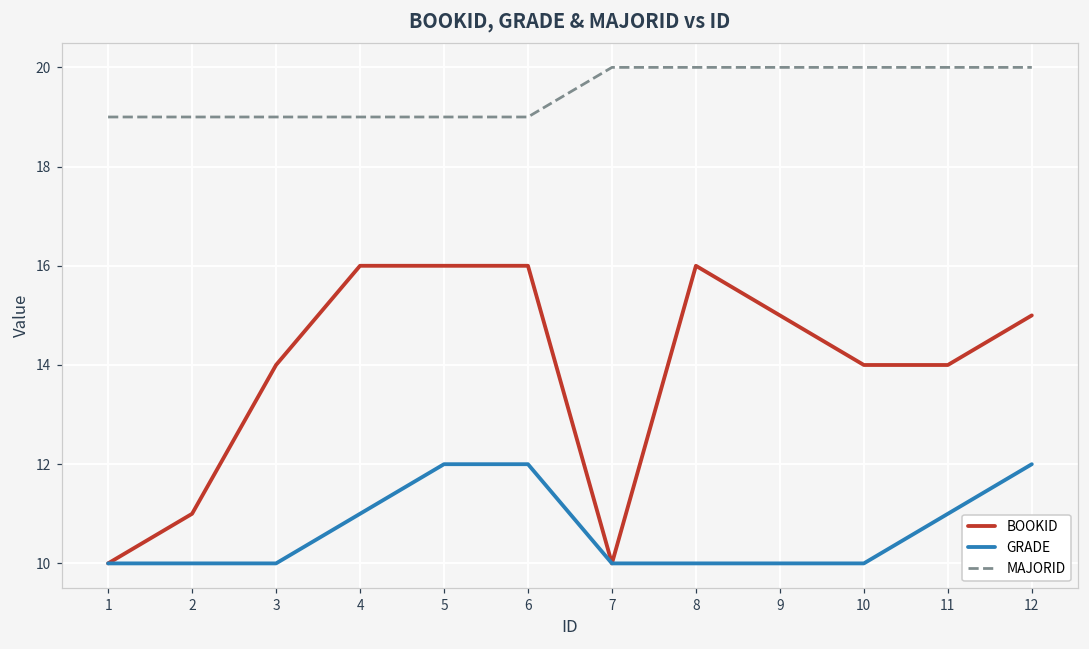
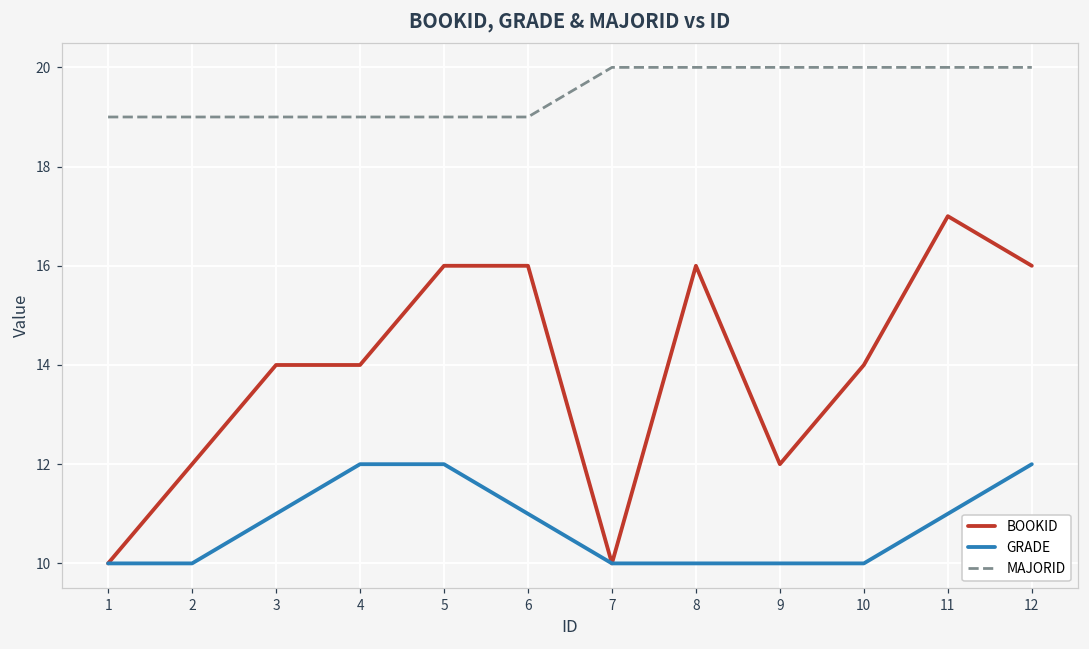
  {
    "BOOKID": {
-     "2": 11,
+     "2": 12,
      "3": 14,
-     "4": 16,
+     "4": 14,
      "5": 16,
      "6": 16,
      "8": 16,
-     "9": 15,
+     "9": 12,
      "10": 14,
-     "11": 14,
-     "12": 15
+     "11": 17,
+     "12": 16
    },
    "GRADE": {
      "2": 10,
-     "3": 10,
-     "4": 11,
+     "3": 11,
+     "4": 12,
      "5": 12,
-     "6": 12,
+     "6": 11,
      "8": 10,
      "9": 10,
      "10": 10,
      "11": 11,
      "12": 12
    },
    "MAJORID": {
      "1": 19,
      "2": 19,
      "3": 19,
      "4": 19,
      "5": 19,
      "6": 19,
      "7": 20,
      "8": 20,
      "9": 20,
      "10": 20,
      "11": 20,
      "12": 20
    }
  }
